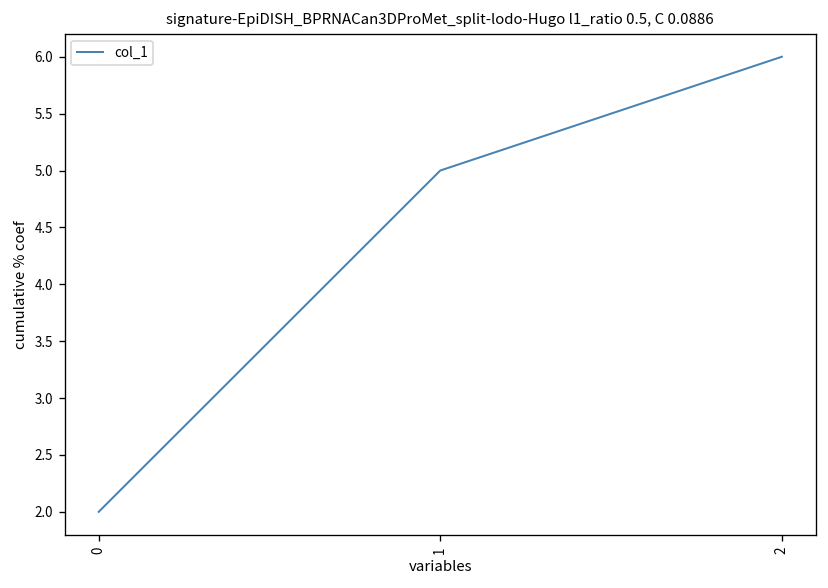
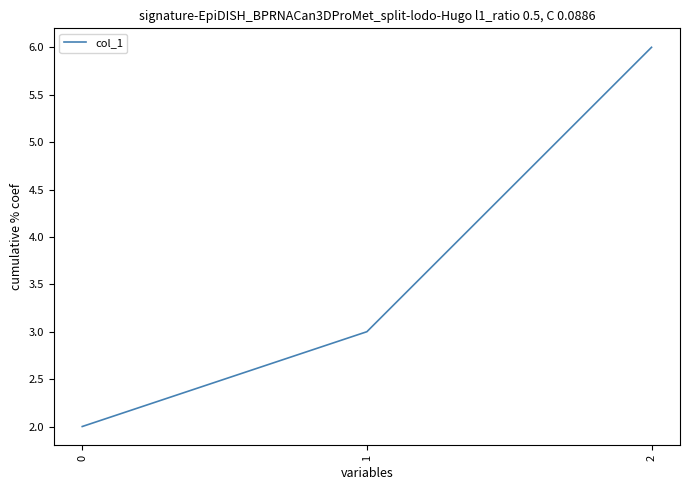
  {
    "0": 2,
-   "1": 5,
+   "1": 3,
    "2": 6
  }
